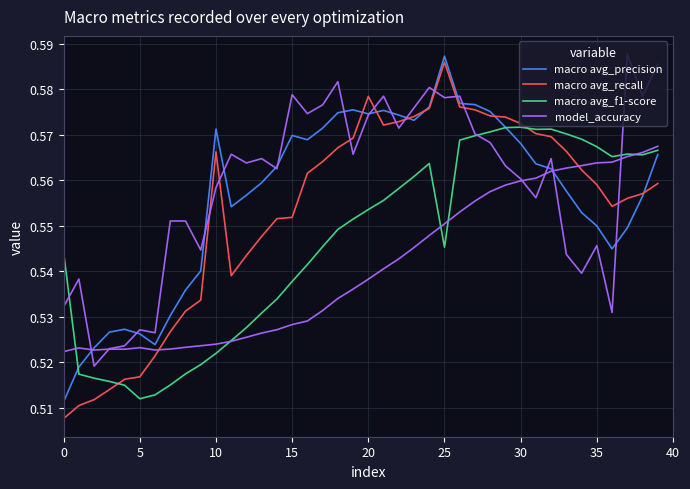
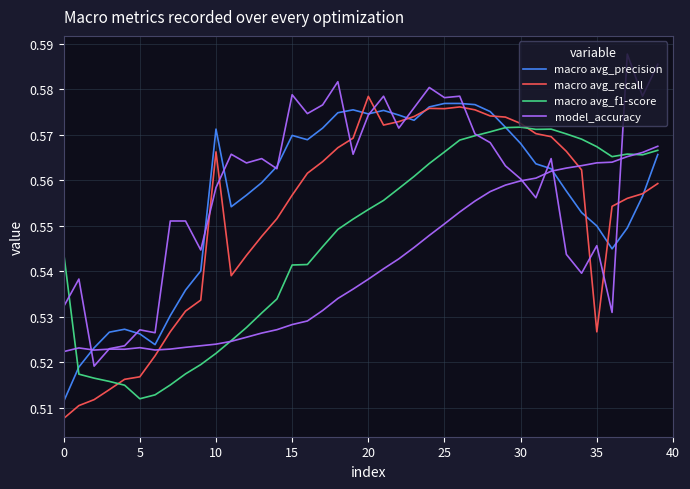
  {
    "macro avg_precision": {
      "0": 0.511,
      "5": 0.526,
      "10": 0.571,
      "15": 0.570,
-     "25": 0.587,
+     "25": 0.577,
      "30": 0.568,
      "35": 0.550
    },
    "macro avg_recall": {
      "0": 0.508,
      "5": 0.517,
      "10": 0.566,
-     "15": 0.552,
+     "15": 0.557,
      "20": 0.578,
-     "25": 0.586,
-     "35": 0.559
+     "25": 0.576,
+     "35": 0.527
    },
    "macro avg_f1-score": {
      "0": 0.544,
      "5": 0.512,
      "10": 0.522,
-     "15": 0.538,
+     "15": 0.541,
      "20": 0.554,
-     "25": 0.545,
+     "25": 0.566,
      "30": 0.572,
      "35": 0.567
    }
  }
